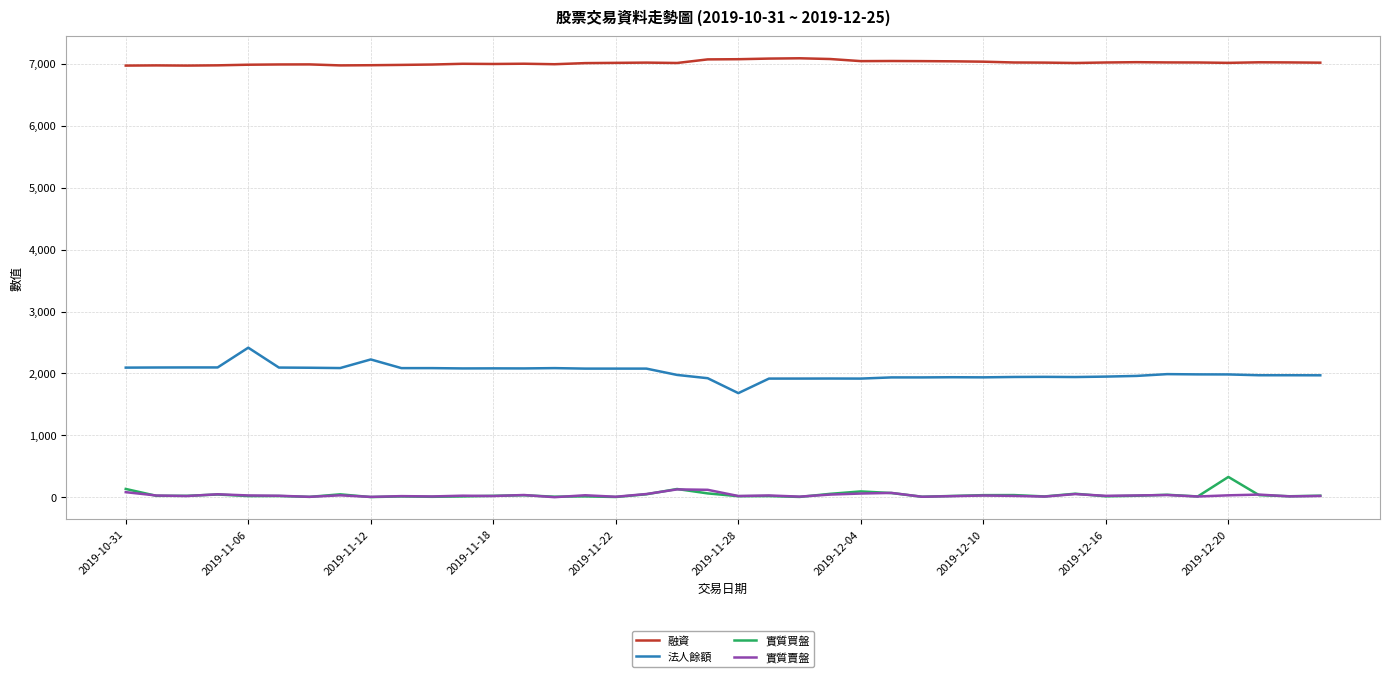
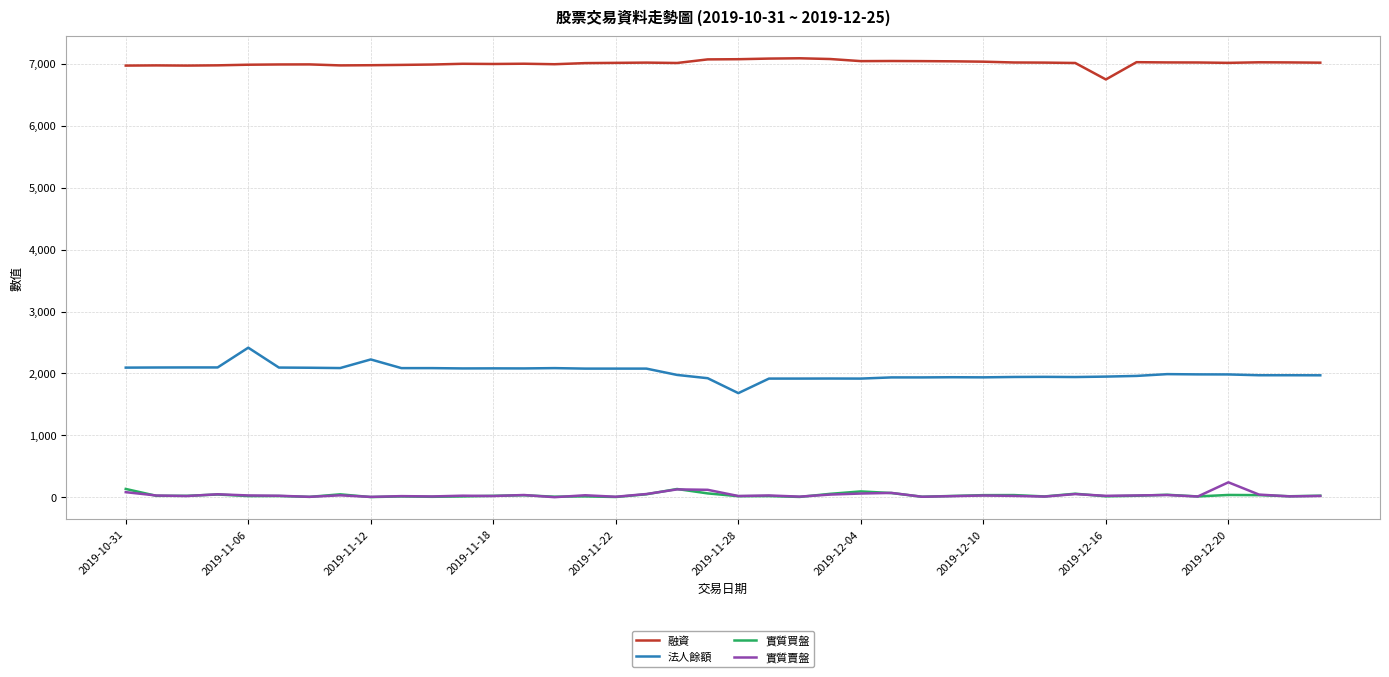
  {
    "融資": {
      "2019-10-31": "7,000",
      "2019-11-06": "7,000",
      "2019-11-12": "7,000",
      "2019-11-18": "7,000",
      "2019-11-22": "7,000",
      "2019-11-28": "7,100",
      "2019-12-04": "7,000",
      "2019-12-10": "7,000",
-     "2019-12-16": "7,000",
+     "2019-12-16": "6,700",
      "2019-12-20": "7,000"
    },
    "法人餘額": {
      "2019-10-31": "2,100",
      "2019-11-06": "2,400",
      "2019-11-12": "2,200",
      "2019-11-18": "2,100",
      "2019-11-22": "2,100",
      "2019-11-28": "1,700",
      "2019-12-04": "1,900",
      "2019-12-10": "1,900",
      "2019-12-16": "1,900",
      "2019-12-20": "2,000"
    },
    "實質買盤": {
      "2019-10-31": "100",
-     "2019-12-20": "300"
+     "2019-12-20": "0"
    },
    "實質賣盤": {
      "2019-10-31": "100",
-     "2019-12-20": "0"
+     "2019-12-20": "200"
    }
  }
